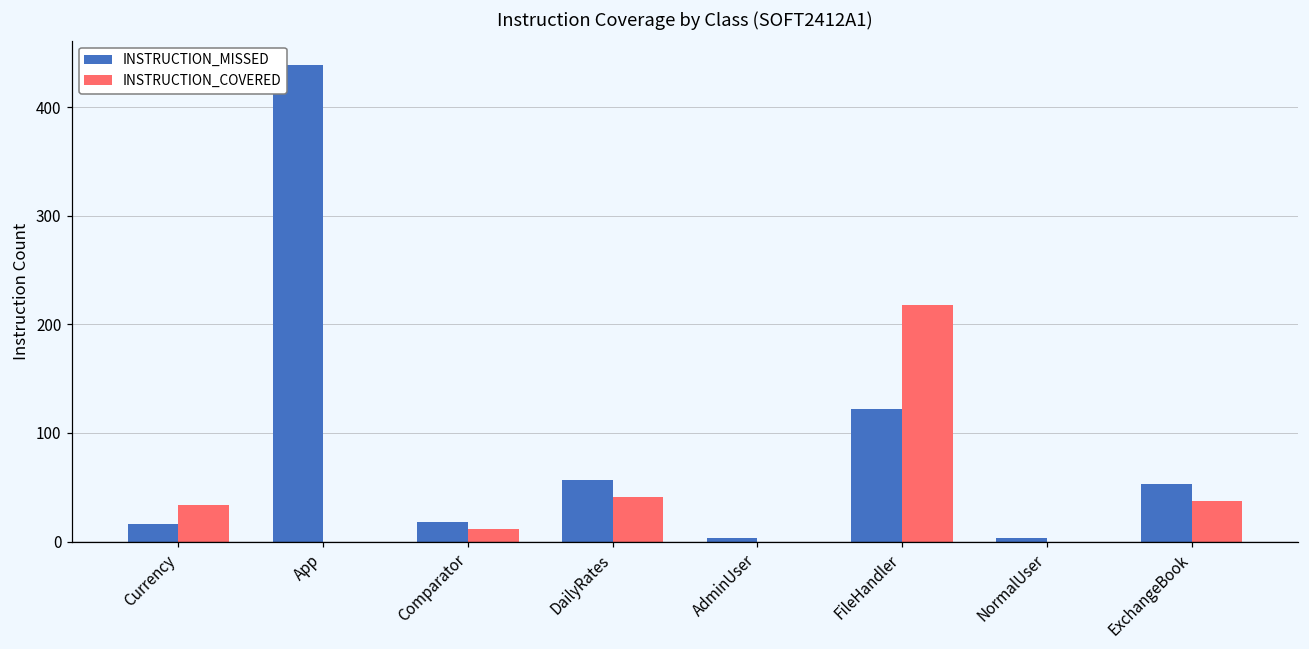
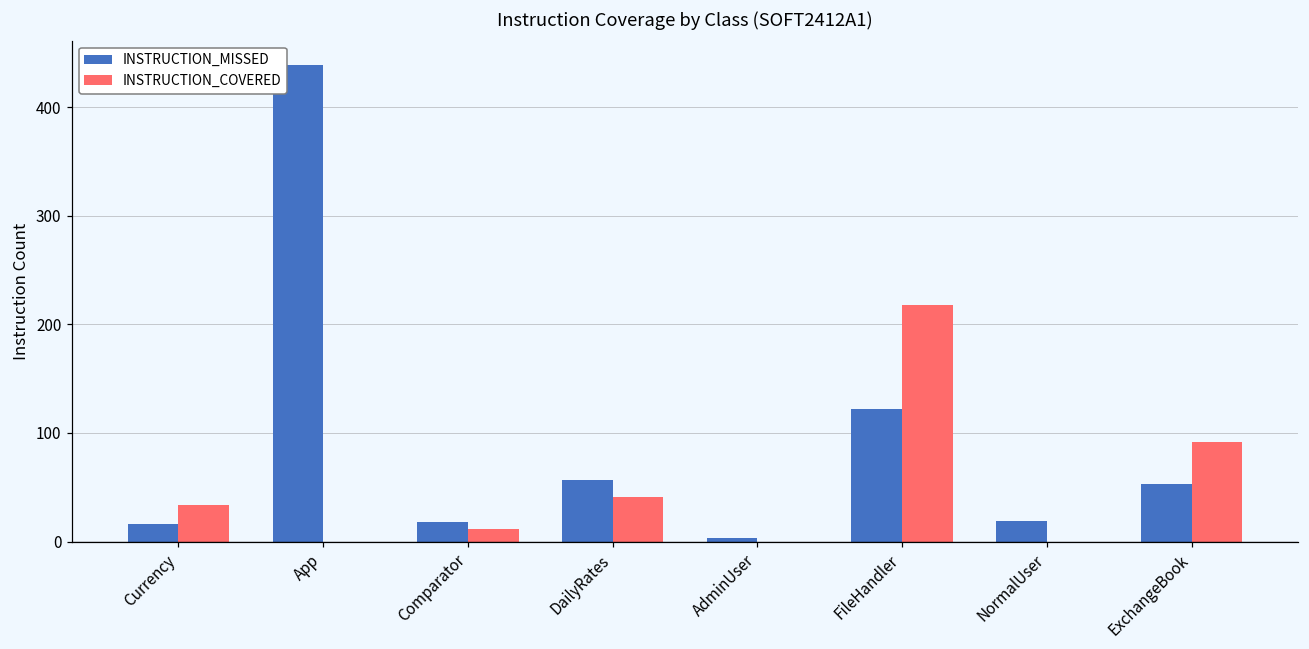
  {
    "INSTRUCTION_MISSED": {
      "Currency": 20,
      "App": 440,
      "Comparator": 20,
      "DailyRates": 60,
      "AdminUser": 0,
      "FileHandler": 120,
-     "NormalUser": 0,
+     "NormalUser": 20,
      "ExchangeBook": 50
    },
    "INSTRUCTION_COVERED": {
      "Currency": 30,
      "App": 0,
      "Comparator": 10,
      "DailyRates": 40,
      "AdminUser": 0,
      "FileHandler": 220,
      "NormalUser": 0,
-     "ExchangeBook": 40
+     "ExchangeBook": 90
    }
  }
